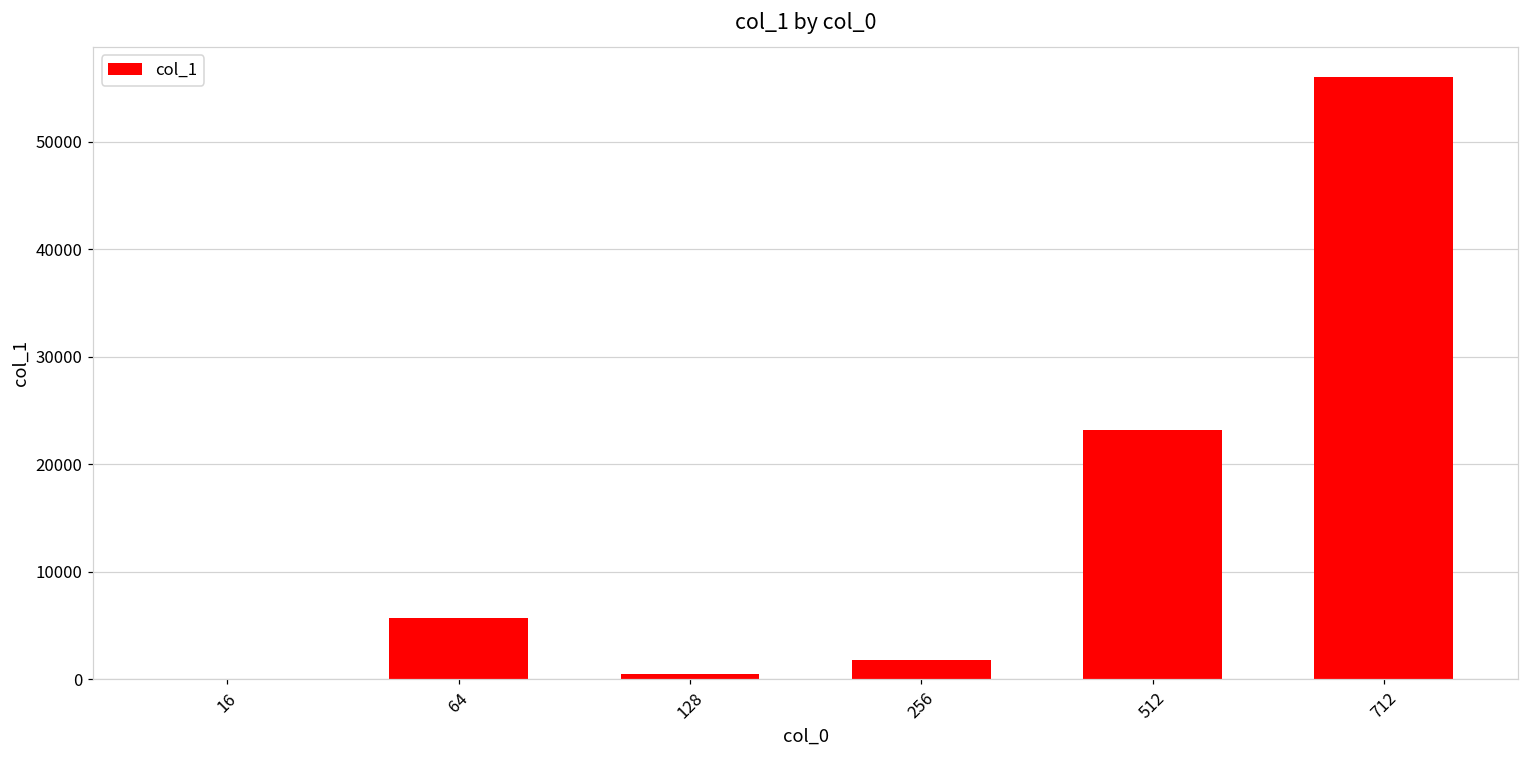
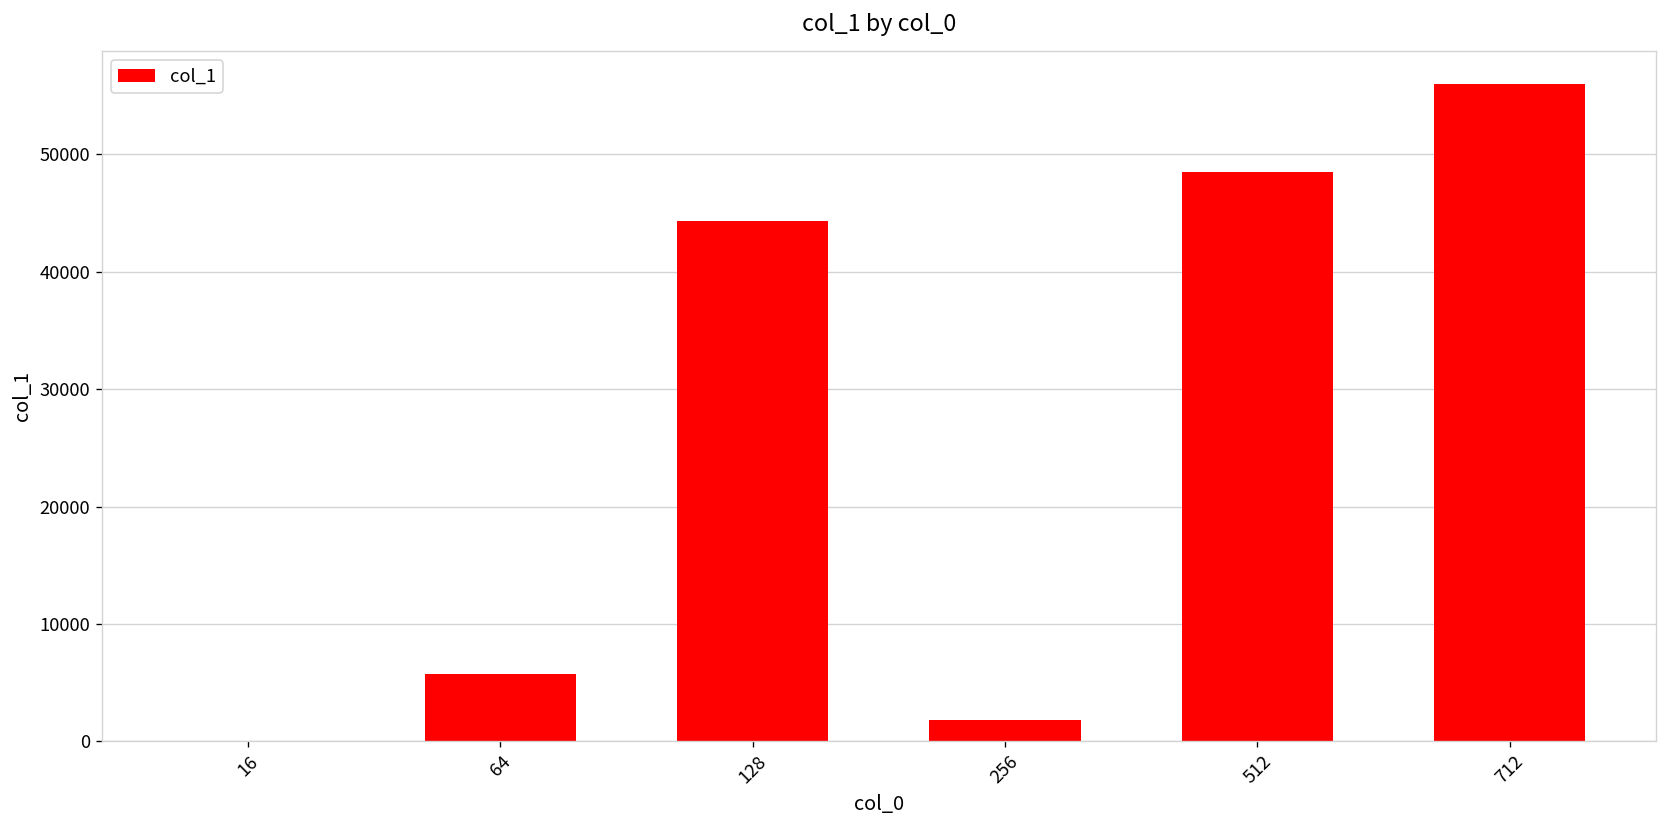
  {
    "64": 6000,
-   "128": 0,
+   "128": 44000,
    "256": 2000,
-   "512": 23000,
+   "512": 48000,
    "712": 56000
  }
